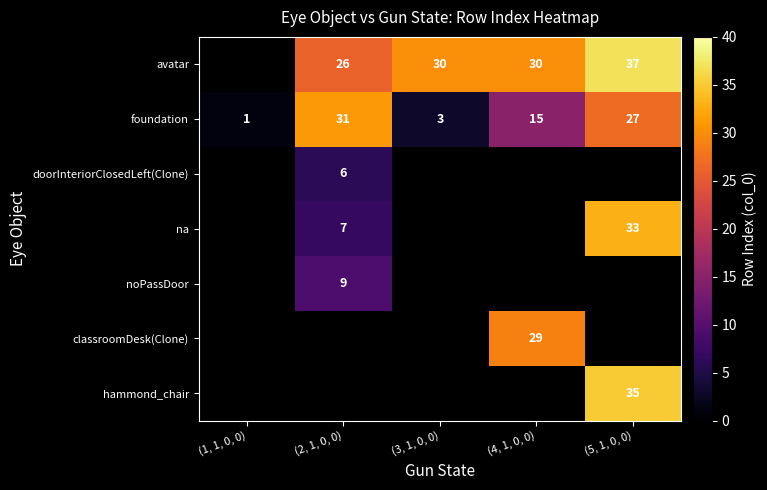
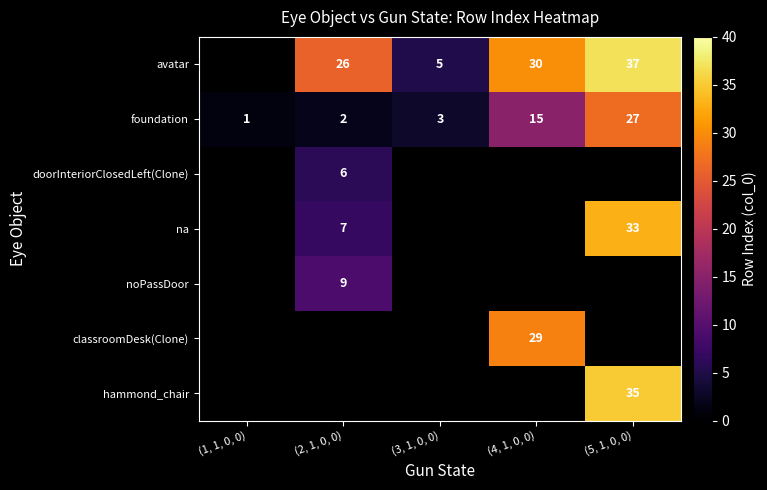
  {
    "avatar": {
      "(2, 1, 0, 0)": 26,
-     "(3, 1, 0, 0)": 30,
+     "(3, 1, 0, 0)": 5,
      "(4, 1, 0, 0)": 30,
      "(5, 1, 0, 0)": 37
    },
    "foundation": {
      "(1, 1, 0, 0)": 1,
-     "(2, 1, 0, 0)": 31,
+     "(2, 1, 0, 0)": 2,
      "(3, 1, 0, 0)": 3,
      "(4, 1, 0, 0)": 15,
      "(5, 1, 0, 0)": 27
    },
    "doorInteriorClosedLeft(Clone)": {
      "(2, 1, 0, 0)": 6
    },
    "na": {
      "(2, 1, 0, 0)": 7,
      "(5, 1, 0, 0)": 33
    },
    "noPassDoor": {
      "(2, 1, 0, 0)": 9
    },
    "classroomDesk(Clone)": {
      "(4, 1, 0, 0)": 29
    },
    "hammond_chair": {
      "(5, 1, 0, 0)": 35
    }
  }
